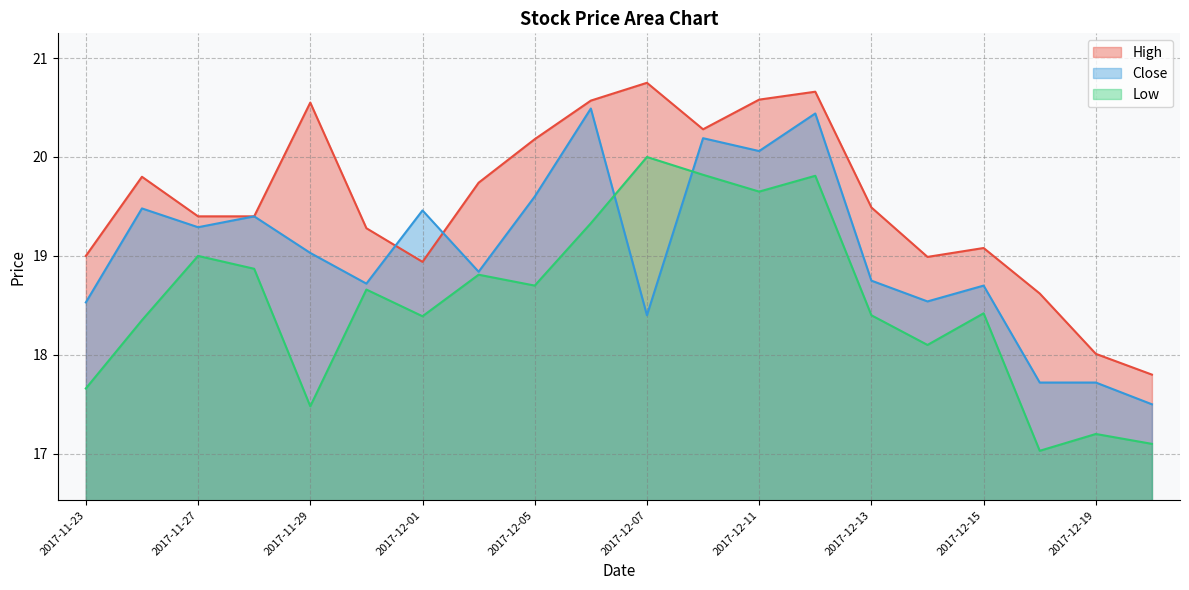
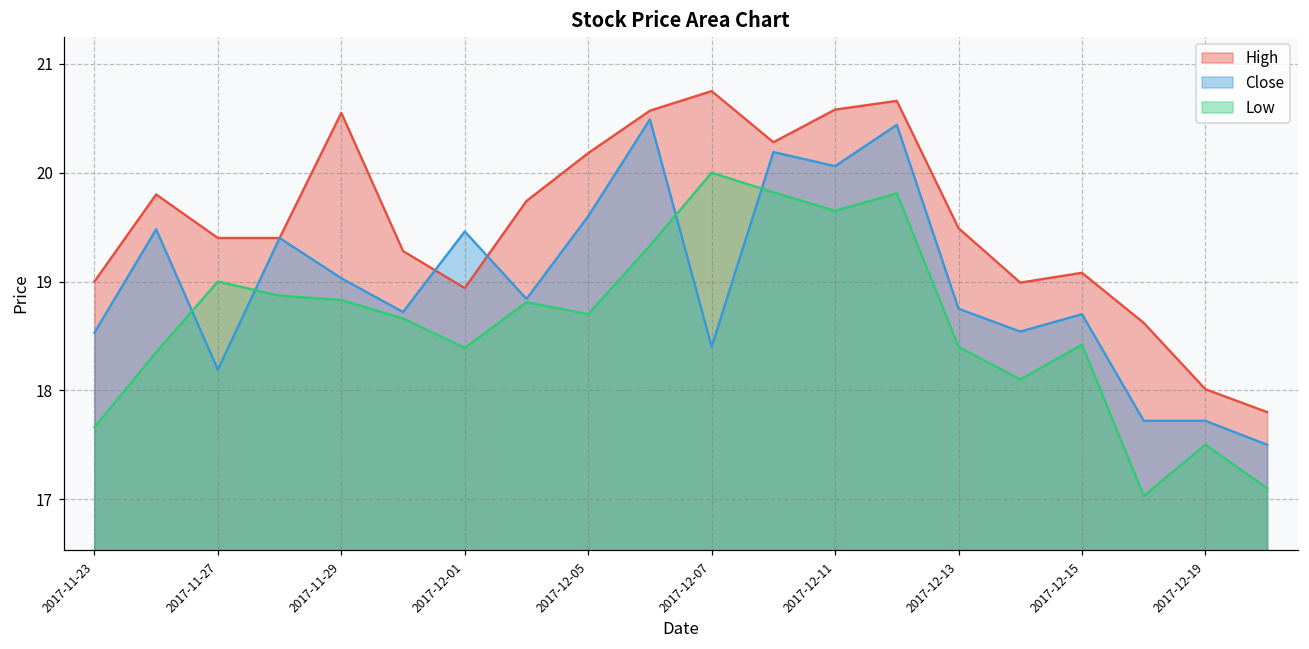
  {
    "High": {
      "2017-11-23": 19.0,
      "2017-11-27": 19.4,
      "2017-11-29": 20.6,
      "2017-12-01": 18.9,
      "2017-12-05": 20.2,
      "2017-12-07": 20.8,
      "2017-12-11": 20.6,
      "2017-12-13": 19.5,
      "2017-12-15": 19.1,
      "2017-12-19": 18.0
    },
    "Close": {
      "2017-11-23": 18.5,
-     "2017-11-27": 19.3,
+     "2017-11-27": 18.2,
      "2017-11-29": 19.0,
      "2017-12-01": 19.5,
      "2017-12-05": 19.6,
      "2017-12-07": 18.4,
      "2017-12-11": 20.1,
      "2017-12-13": 18.8,
      "2017-12-15": 18.7,
      "2017-12-19": 17.7
    },
    "Low": {
      "2017-11-23": 17.7,
      "2017-11-27": 19.0,
-     "2017-11-29": 17.5,
+     "2017-11-29": 18.8,
      "2017-12-01": 18.4,
      "2017-12-05": 18.7,
      "2017-12-07": 20.0,
      "2017-12-11": 19.7,
      "2017-12-13": 18.4,
      "2017-12-15": 18.4,
-     "2017-12-19": 17.2
+     "2017-12-19": 17.5
    }
  }
